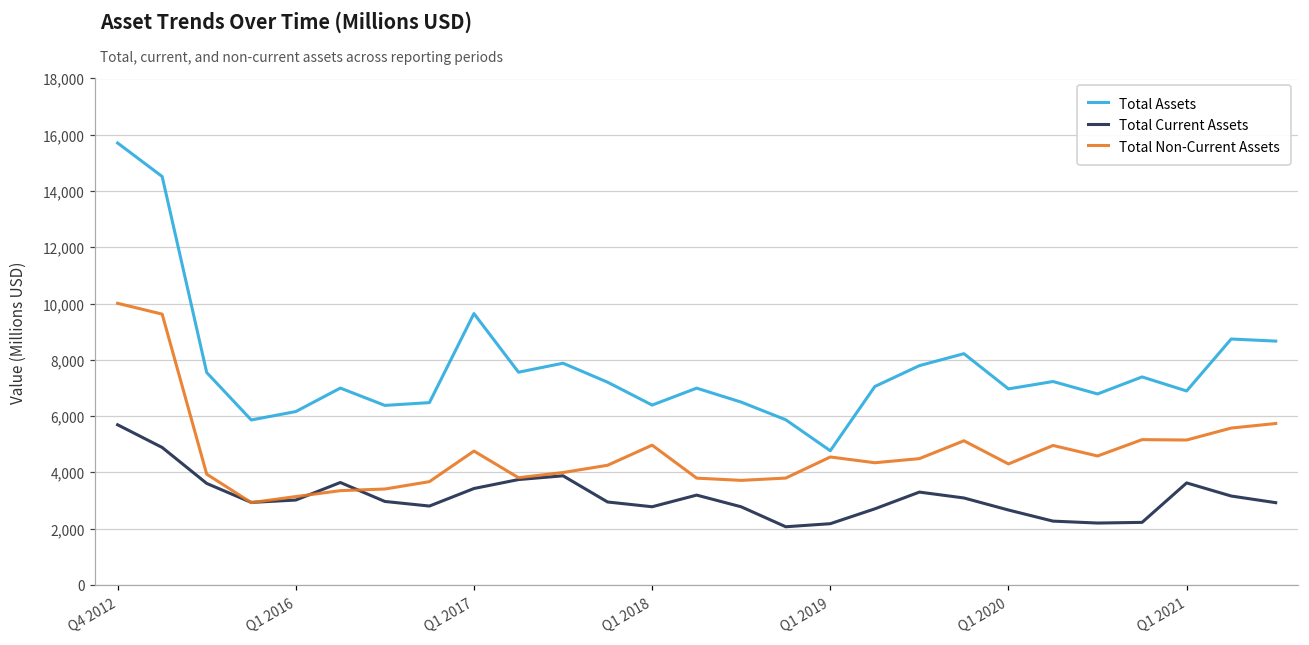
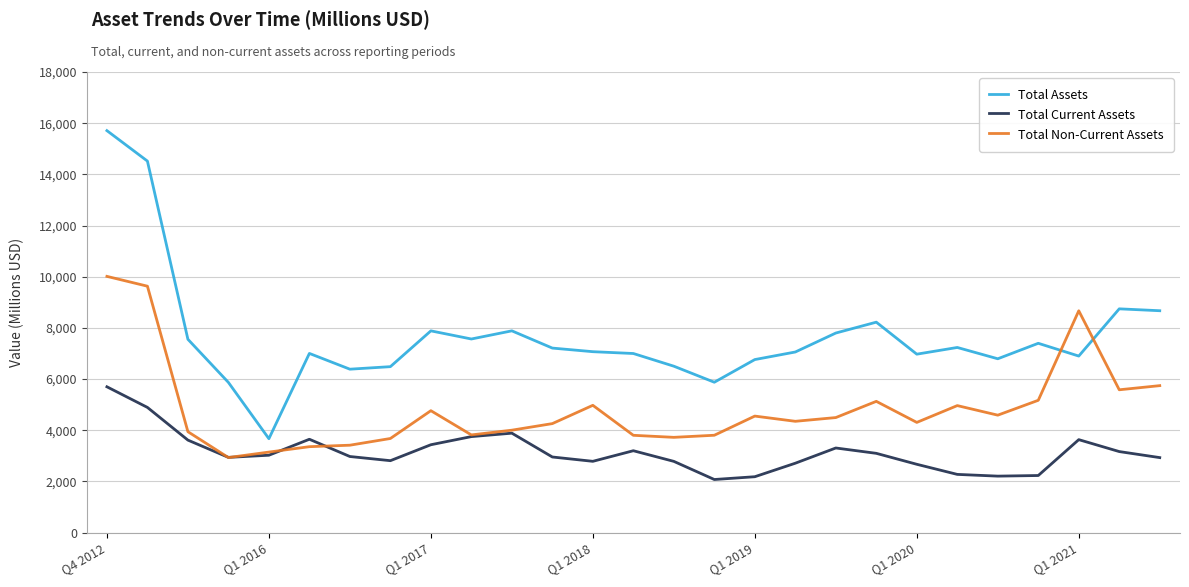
  {
    "Total Assets": {
      "Q4 2012": "15,700",
-     "Q1 2016": "6,200",
-     "Q1 2017": "9,600",
-     "Q1 2018": "6,400",
-     "Q1 2019": "4,800",
+     "Q1 2016": "3,700",
+     "Q1 2017": "7,900",
+     "Q1 2018": "7,100",
+     "Q1 2019": "6,800",
      "Q1 2020": "7,000",
      "Q1 2021": "6,900"
    },
    "Total Current Assets": {
      "Q4 2012": "5,700",
      "Q1 2016": "3,000",
      "Q1 2017": "3,400",
      "Q1 2018": "2,800",
      "Q1 2019": "2,200",
      "Q1 2020": "2,700",
      "Q1 2021": "3,600"
    },
    "Total Non-Current Assets": {
      "Q4 2012": "10,000",
      "Q1 2016": "3,100",
      "Q1 2017": "4,800",
      "Q1 2018": "5,000",
      "Q1 2019": "4,600",
      "Q1 2020": "4,300",
-     "Q1 2021": "5,200"
+     "Q1 2021": "8,700"
    }
  }
